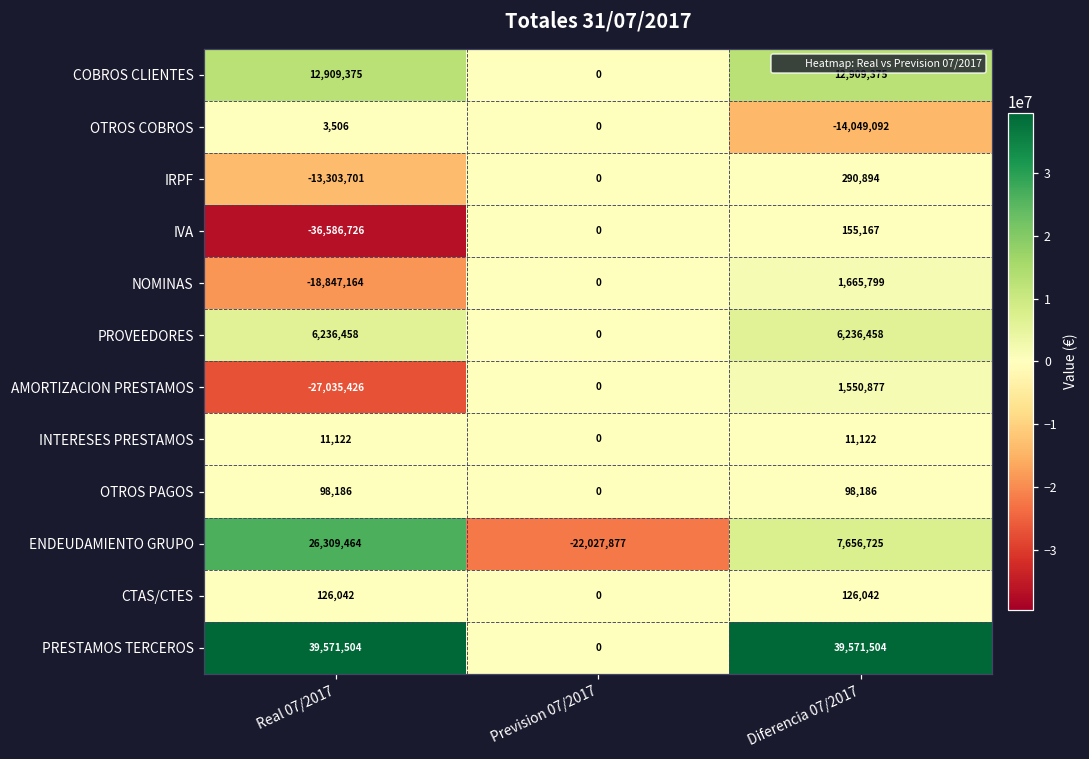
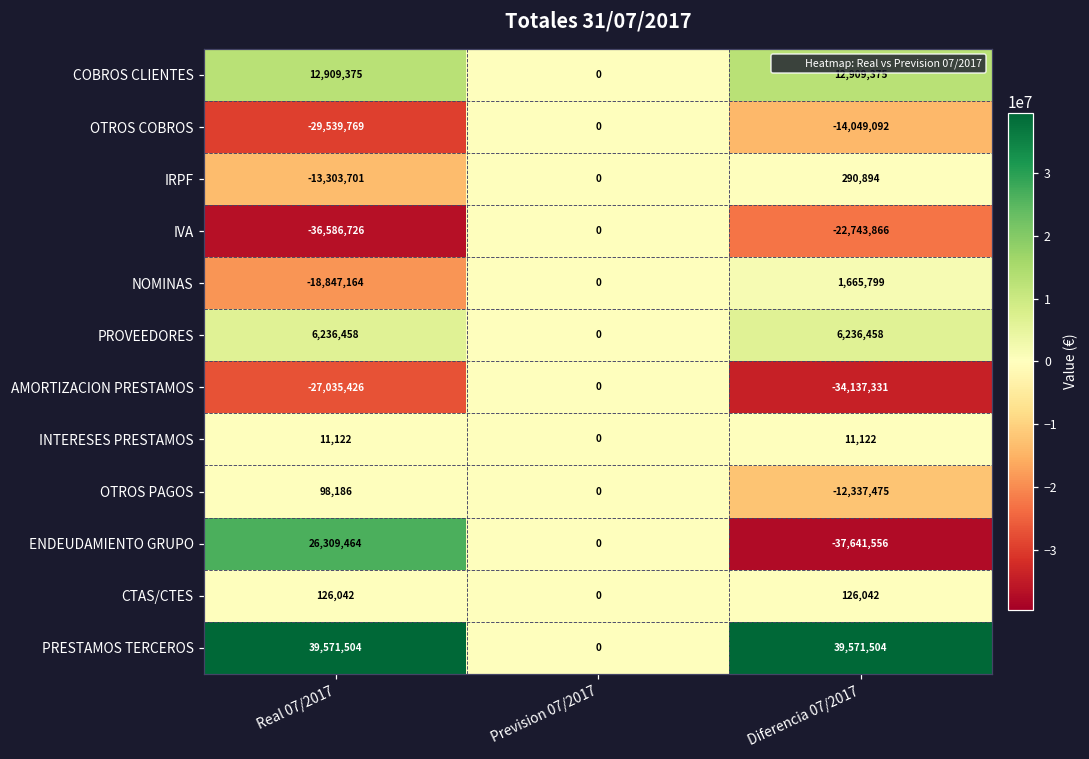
  {
    "COBROS CLIENTES": {
      "Real 07/2017": "12,909,375",
      "Prevision 07/2017": "0"
    },
    "OTROS COBROS": {
-     "Real 07/2017": "3,506",
+     "Real 07/2017": "-29,539,769",
      "Prevision 07/2017": "0",
      "Diferencia 07/2017": "-14,049,092"
    },
    "IRPF": {
      "Real 07/2017": "-13,303,701",
      "Prevision 07/2017": "0",
      "Diferencia 07/2017": "290,894"
    },
    "IVA": {
      "Real 07/2017": "-36,586,726",
      "Prevision 07/2017": "0",
-     "Diferencia 07/2017": "155,167"
+     "Diferencia 07/2017": "-22,743,866"
    },
    "NOMINAS": {
      "Real 07/2017": "-18,847,164",
      "Prevision 07/2017": "0",
      "Diferencia 07/2017": "1,665,799"
    },
    "PROVEEDORES": {
      "Real 07/2017": "6,236,458",
      "Prevision 07/2017": "0",
      "Diferencia 07/2017": "6,236,458"
    },
    "AMORTIZACION PRESTAMOS": {
      "Real 07/2017": "-27,035,426",
      "Prevision 07/2017": "0",
-     "Diferencia 07/2017": "1,550,877"
+     "Diferencia 07/2017": "-34,137,331"
    },
    "INTERESES PRESTAMOS": {
      "Real 07/2017": "11,122",
      "Prevision 07/2017": "0",
      "Diferencia 07/2017": "11,122"
    },
    "OTROS PAGOS": {
      "Real 07/2017": "98,186",
      "Prevision 07/2017": "0",
-     "Diferencia 07/2017": "98,186"
+     "Diferencia 07/2017": "-12,337,475"
    },
    "ENDEUDAMIENTO GRUPO": {
      "Real 07/2017": "26,309,464",
-     "Prevision 07/2017": "-22,027,877",
-     "Diferencia 07/2017": "7,656,725"
+     "Prevision 07/2017": "0",
+     "Diferencia 07/2017": "-37,641,556"
    },
    "CTAS/CTES": {
      "Real 07/2017": "126,042",
      "Prevision 07/2017": "0",
      "Diferencia 07/2017": "126,042"
    },
    "PRESTAMOS TERCEROS": {
      "Real 07/2017": "39,571,504",
      "Prevision 07/2017": "0",
      "Diferencia 07/2017": "39,571,504"
    }
  }
